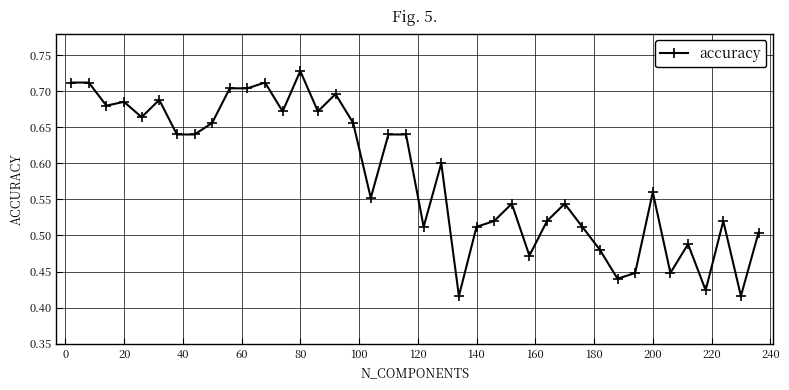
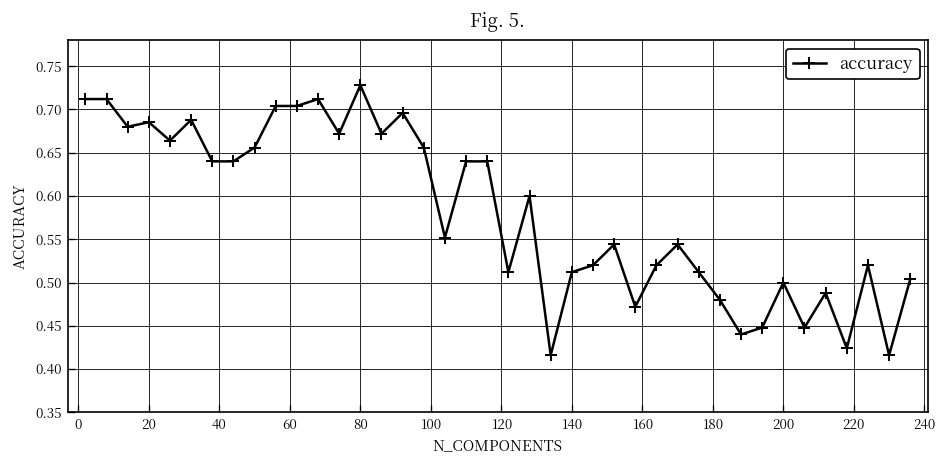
  {
    "20": 0.69,
    "80": 0.73,
    "140": 0.51,
-   "200": 0.56
+   "200": 0.50
  }
